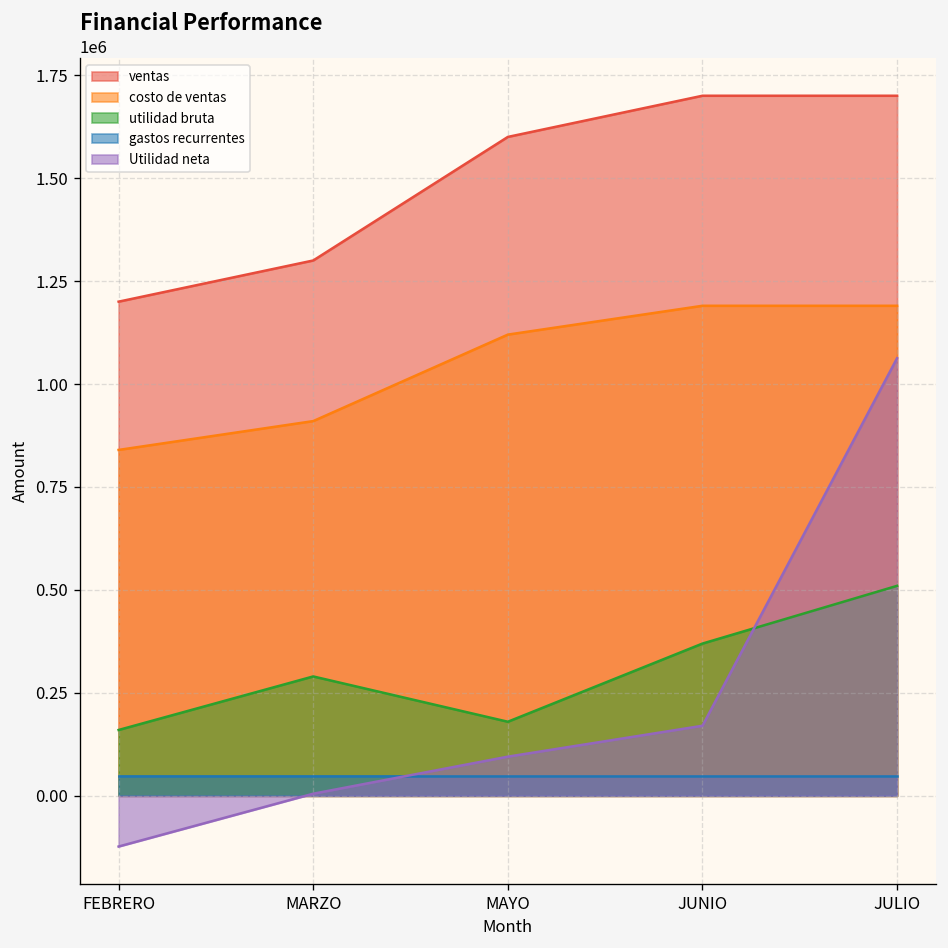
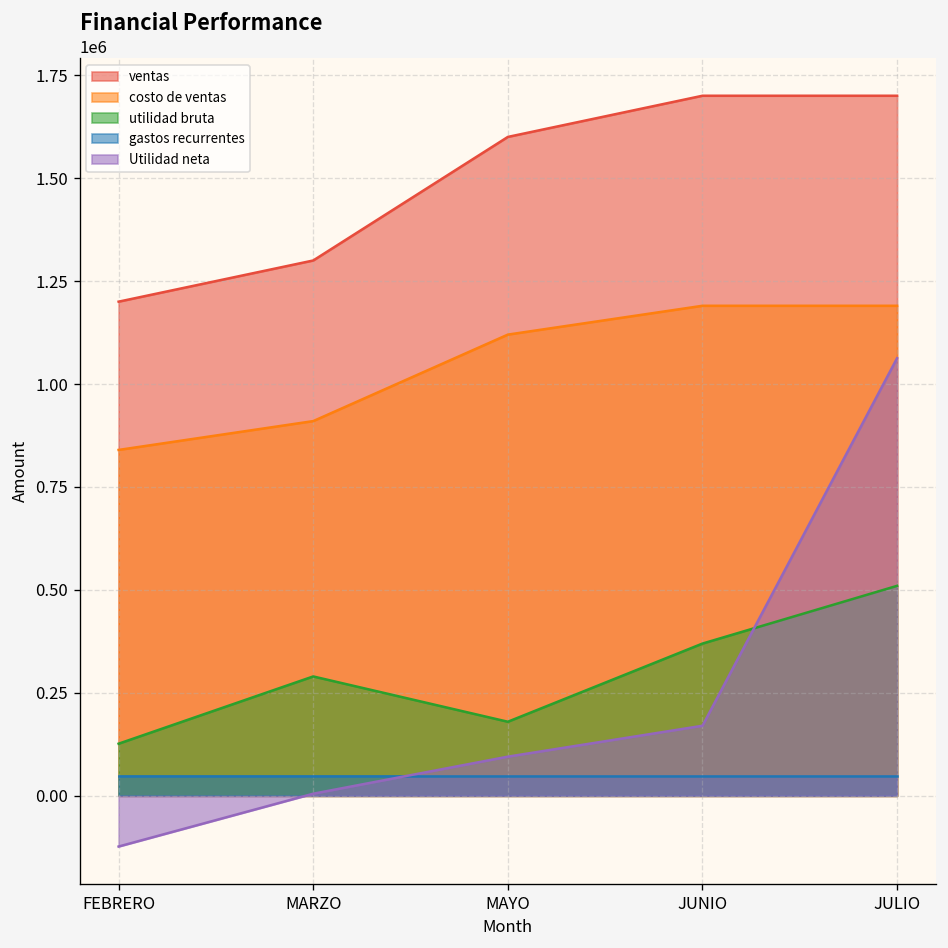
  {
    "utilidad bruta": {
-     "FEBRERO": 160000,
+     "FEBRERO": 130000,
      "MARZO": 290000,
      "MAYO": 180000,
      "JUNIO": 370000,
      "JULIO": 510000
    },
    "gastos recurrentes": {
      "FEBRERO": 50000,
      "MARZO": 50000,
      "MAYO": 50000,
      "JUNIO": 50000,
      "JULIO": 50000
    }
  }
